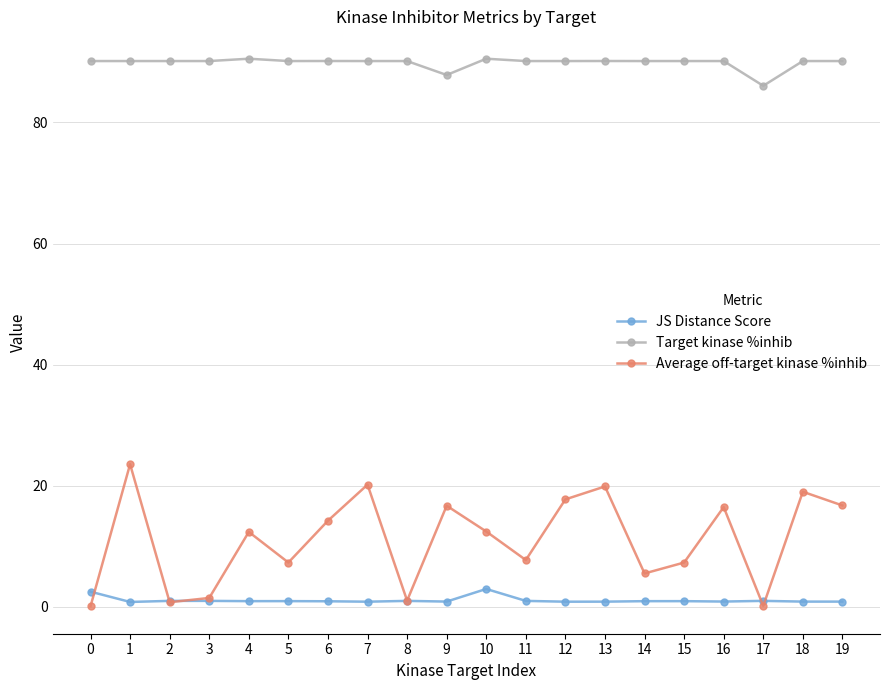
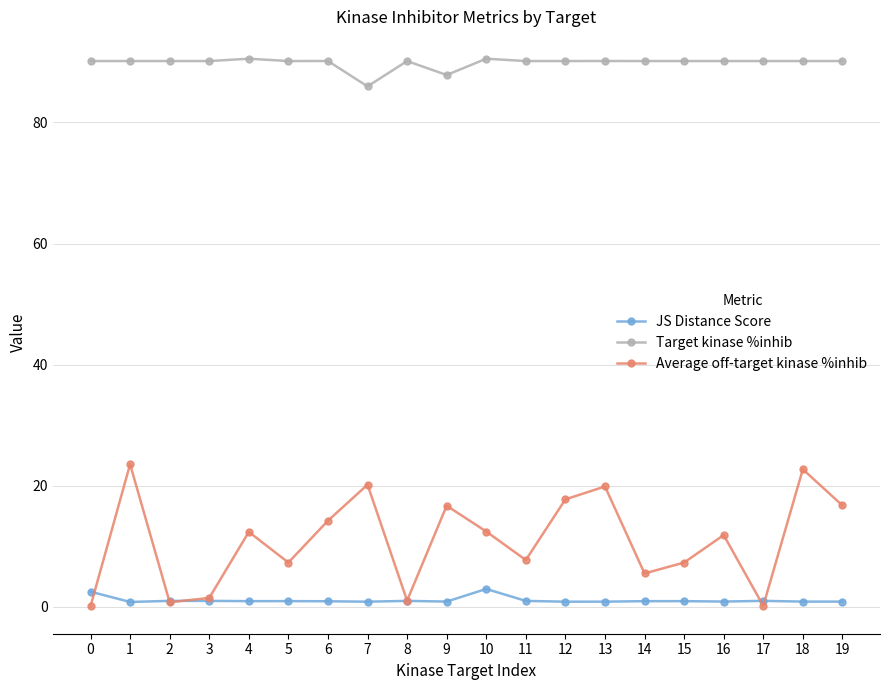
  {
    "JS Distance Score": {
      "0": 3,
      "1": 1,
      "3": 1,
      "4": 1,
      "5": 1,
      "6": 1,
      "7": 1,
      "9": 1,
      "10": 3,
      "11": 1,
      "12": 1,
      "13": 1,
      "14": 1,
      "15": 1,
      "16": 1,
      "17": 1,
      "18": 1,
      "19": 1
    },
    "Target kinase %inhib": {
      "0": 90,
      "1": 90,
      "2": 90,
      "3": 90,
      "4": 91,
      "5": 90,
      "6": 90,
-     "7": 90,
+     "7": 86,
      "8": 90,
      "9": 88,
      "10": 91,
      "11": 90,
      "12": 90,
      "13": 90,
      "14": 90,
      "15": 90,
      "16": 90,
-     "17": 86,
+     "17": 90,
      "18": 90,
      "19": 90
    },
    "Average off-target kinase %inhib": {
      "0": 0,
      "1": 24,
      "3": 1,
      "4": 12,
      "5": 7,
      "6": 14,
      "7": 20,
      "9": 17,
      "10": 12,
      "11": 8,
      "12": 18,
      "13": 20,
      "14": 6,
      "15": 7,
-     "16": 16,
+     "16": 12,
      "17": 0,
-     "18": 19,
+     "18": 23,
      "19": 17
    }
  }
